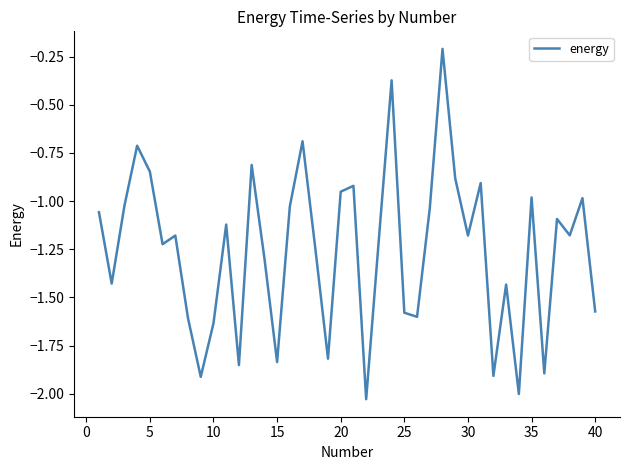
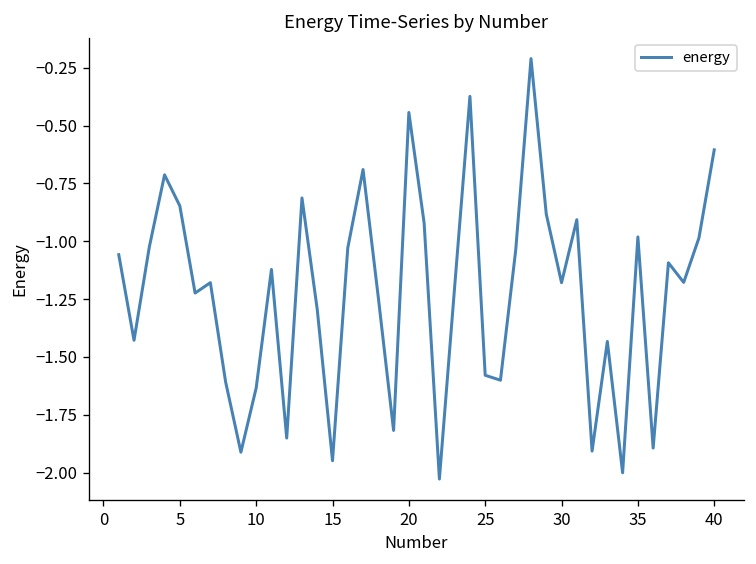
  {
    "5": -0.85,
    "10": -1.63,
-   "15": -1.84,
-   "20": -0.95,
+   "15": -1.95,
+   "20": -0.44,
    "25": -1.58,
    "30": -1.18,
    "35": -0.98,
-   "40": -1.57
+   "40": -0.60
  }
